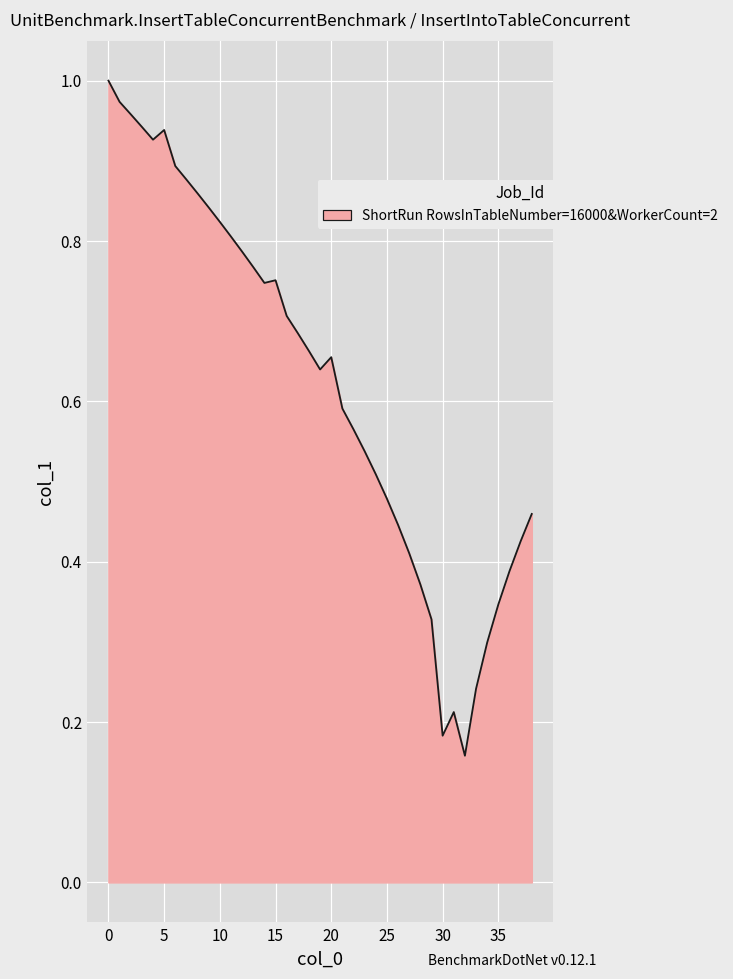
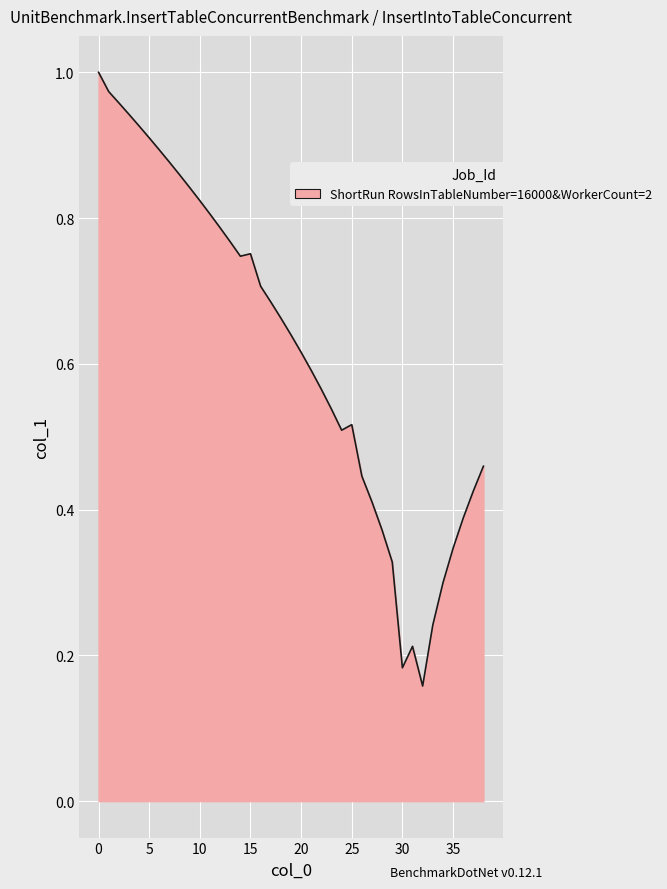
  {
    "0": 1.00,
-   "5": 0.94,
+   "5": 0.91,
    "10": 0.82,
    "15": 0.75,
-   "20": 0.66,
-   "25": 0.48,
+   "20": 0.62,
+   "25": 0.52,
    "30": 0.18,
    "35": 0.35
  }
